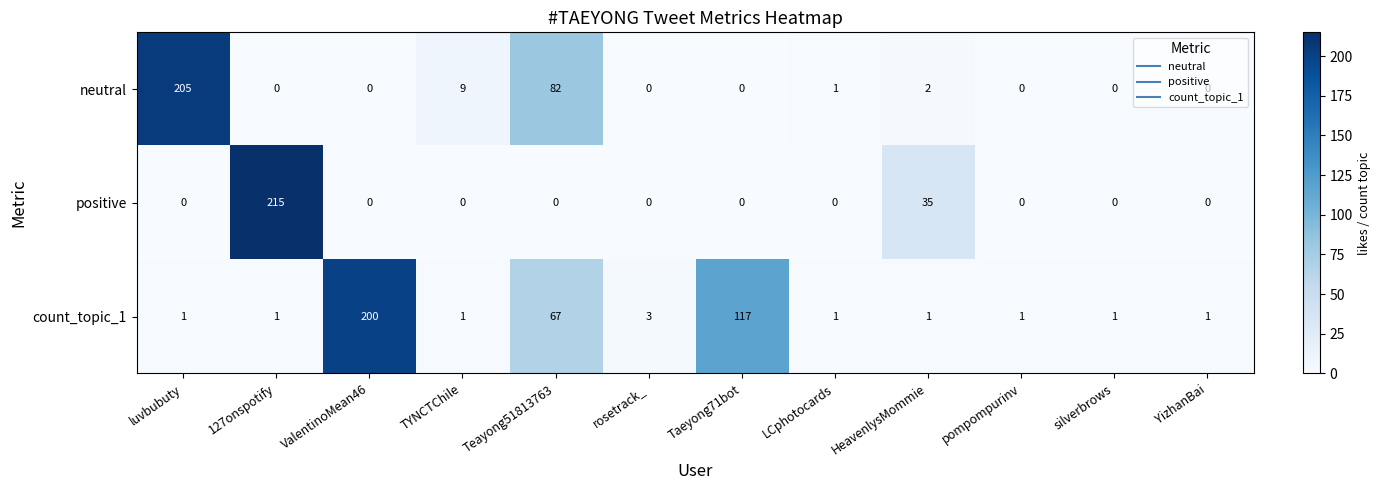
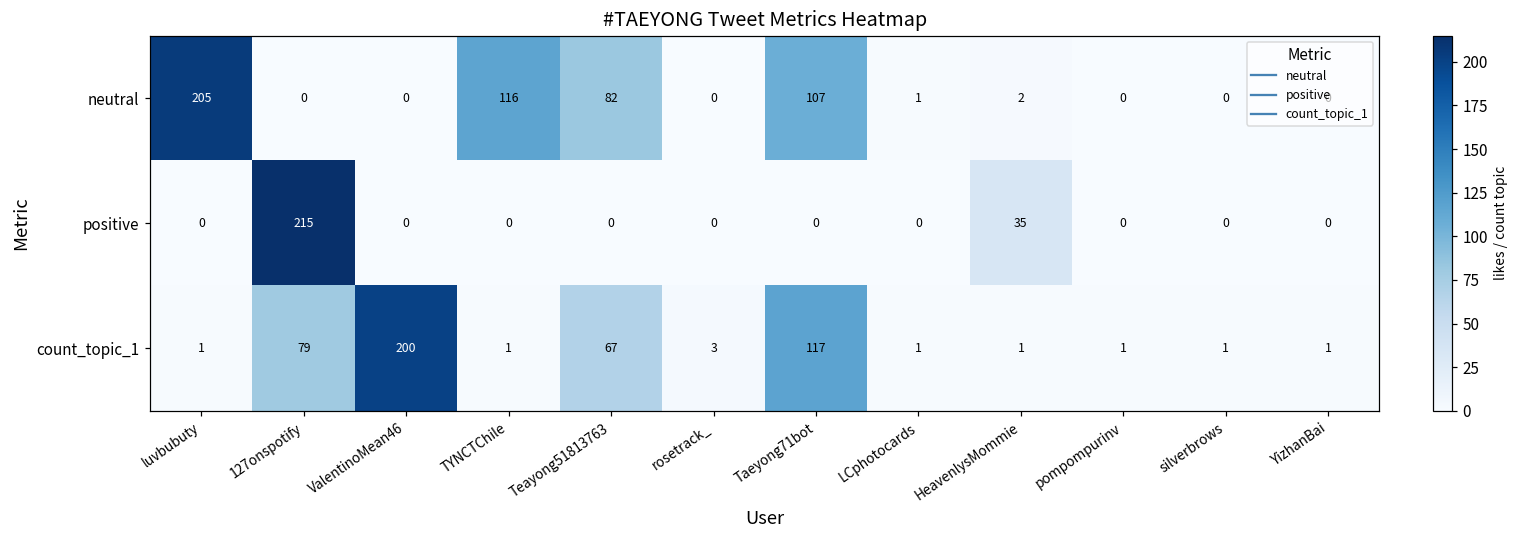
  {
    "neutral": {
      "luvbubuty": 205,
      "127onspotify": 0,
      "ValentinoMean46": 0,
-     "TYNCTChile": 9,
+     "TYNCTChile": 116,
      "Teayong51813763": 82,
      "rosetrack_": 0,
-     "Taeyong71bot": 0,
+     "Taeyong71bot": 107,
      "LCphotocards": 1,
      "HeavenlysMommie": 2,
      "pompompurinv": 0,
      "silverbrows": 0
    },
    "positive": {
      "luvbubuty": 0,
      "127onspotify": 215,
      "ValentinoMean46": 0,
      "TYNCTChile": 0,
      "Teayong51813763": 0,
      "rosetrack_": 0,
      "Taeyong71bot": 0,
      "LCphotocards": 0,
      "HeavenlysMommie": 35,
      "pompompurinv": 0,
      "silverbrows": 0,
      "YizhanBai": 0
    },
    "count_topic_1": {
      "luvbubuty": 1,
-     "127onspotify": 1,
+     "127onspotify": 79,
      "ValentinoMean46": 200,
      "TYNCTChile": 1,
      "Teayong51813763": 67,
      "rosetrack_": 3,
      "Taeyong71bot": 117,
      "LCphotocards": 1,
      "HeavenlysMommie": 1,
      "pompompurinv": 1,
      "silverbrows": 1,
      "YizhanBai": 1
    }
  }
